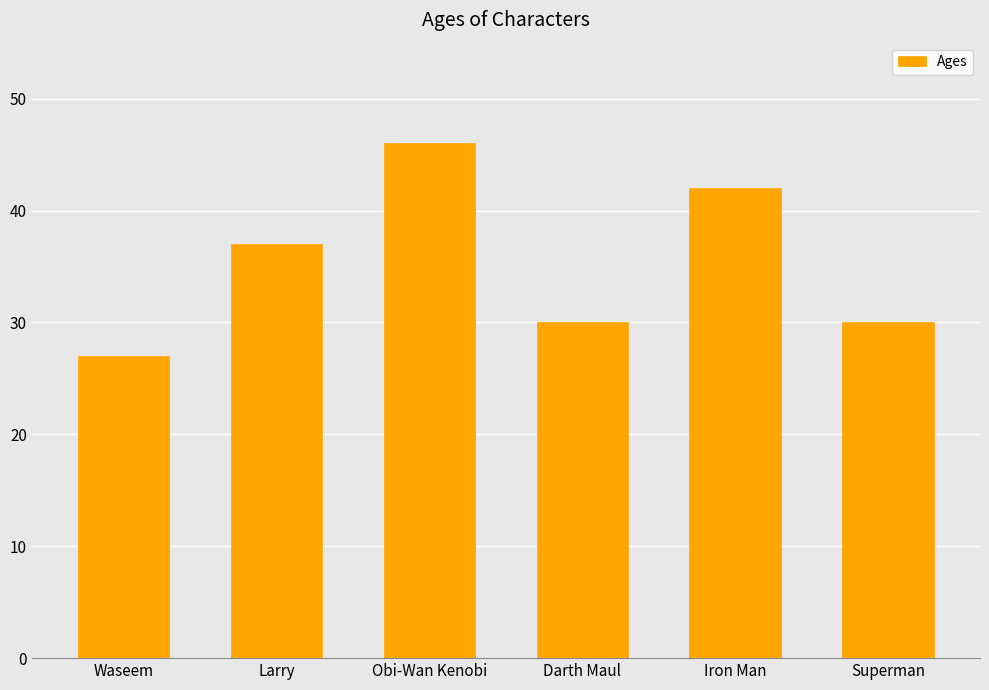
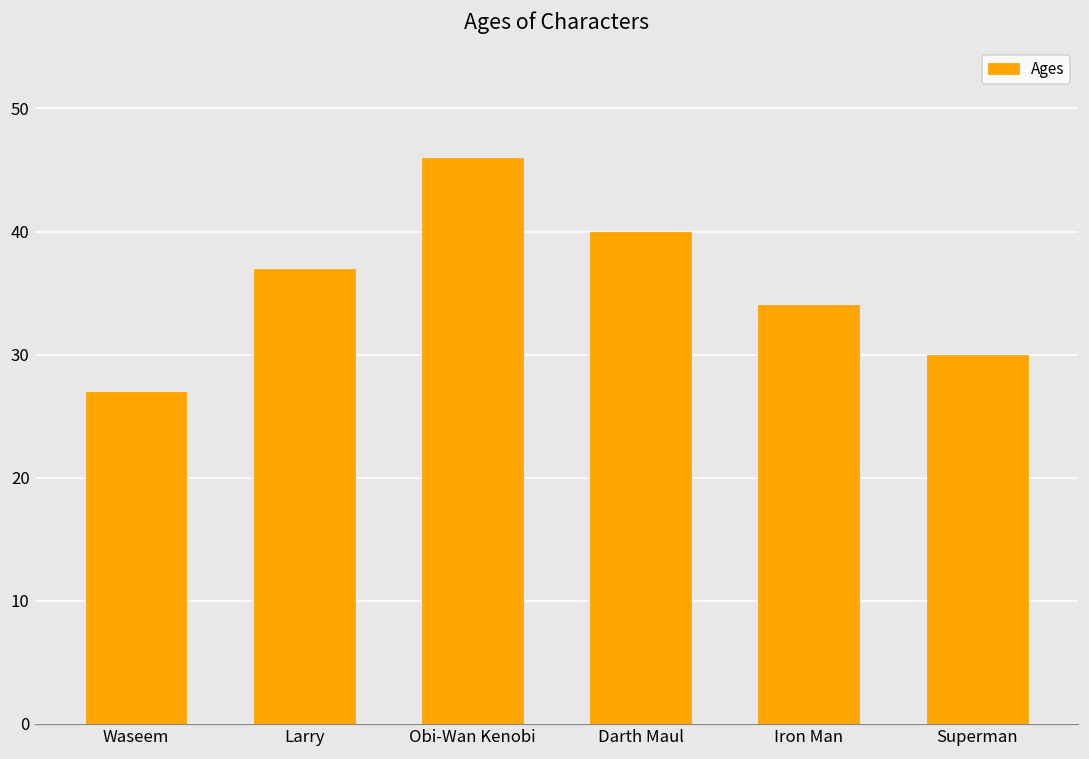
  {
    "Waseem": 27,
    "Larry": 37,
    "Obi-Wan Kenobi": 46,
-   "Darth Maul": 30,
-   "Iron Man": 42,
+   "Darth Maul": 40,
+   "Iron Man": 34,
    "Superman": 30
  }
